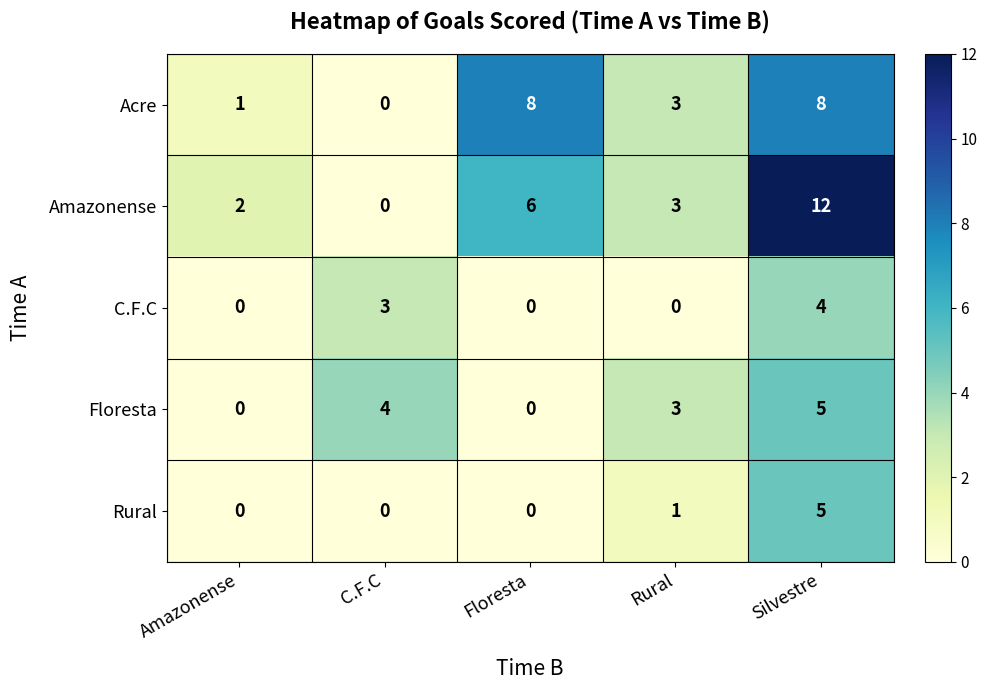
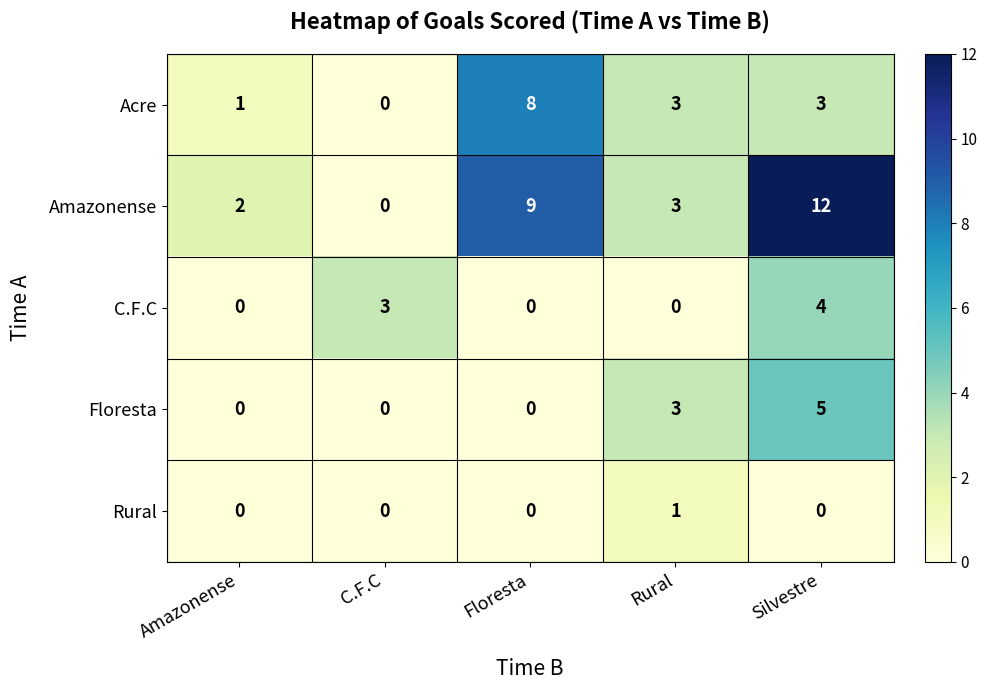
  {
    "Acre": {
      "Amazonense": 1,
      "C.F.C": 0,
      "Floresta": 8,
      "Rural": 3,
-     "Silvestre": 8
+     "Silvestre": 3
    },
    "Amazonense": {
      "Amazonense": 2,
      "C.F.C": 0,
-     "Floresta": 6,
+     "Floresta": 9,
      "Rural": 3,
      "Silvestre": 12
    },
    "C.F.C": {
      "Amazonense": 0,
      "C.F.C": 3,
      "Floresta": 0,
      "Rural": 0,
      "Silvestre": 4
    },
    "Floresta": {
      "Amazonense": 0,
-     "C.F.C": 4,
+     "C.F.C": 0,
      "Floresta": 0,
      "Rural": 3,
      "Silvestre": 5
    },
    "Rural": {
      "Amazonense": 0,
      "C.F.C": 0,
      "Floresta": 0,
      "Rural": 1,
-     "Silvestre": 5
+     "Silvestre": 0
    }
  }
